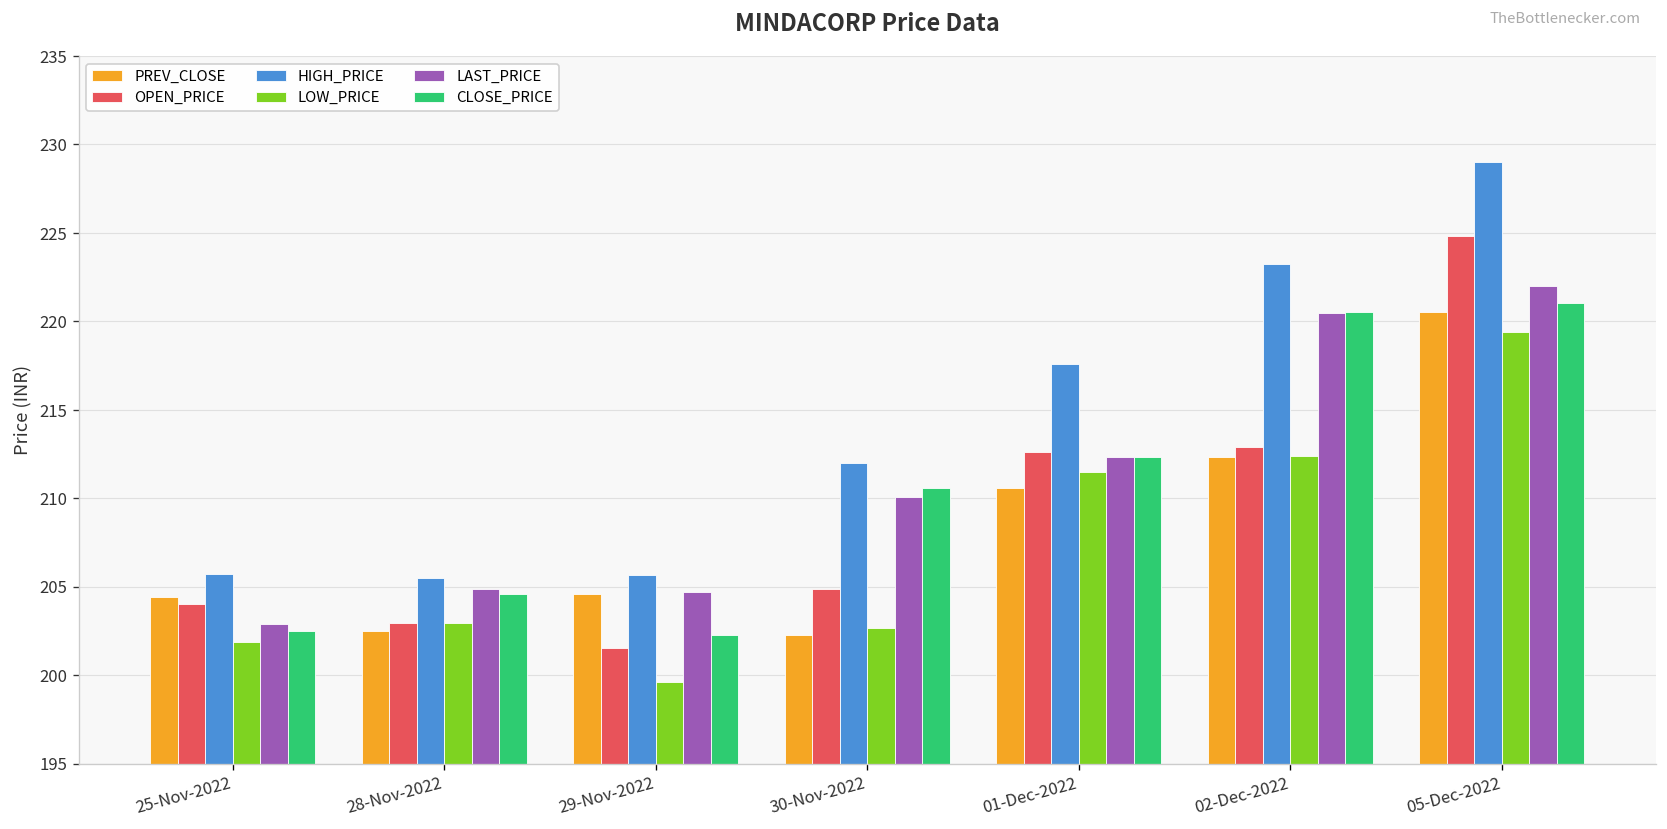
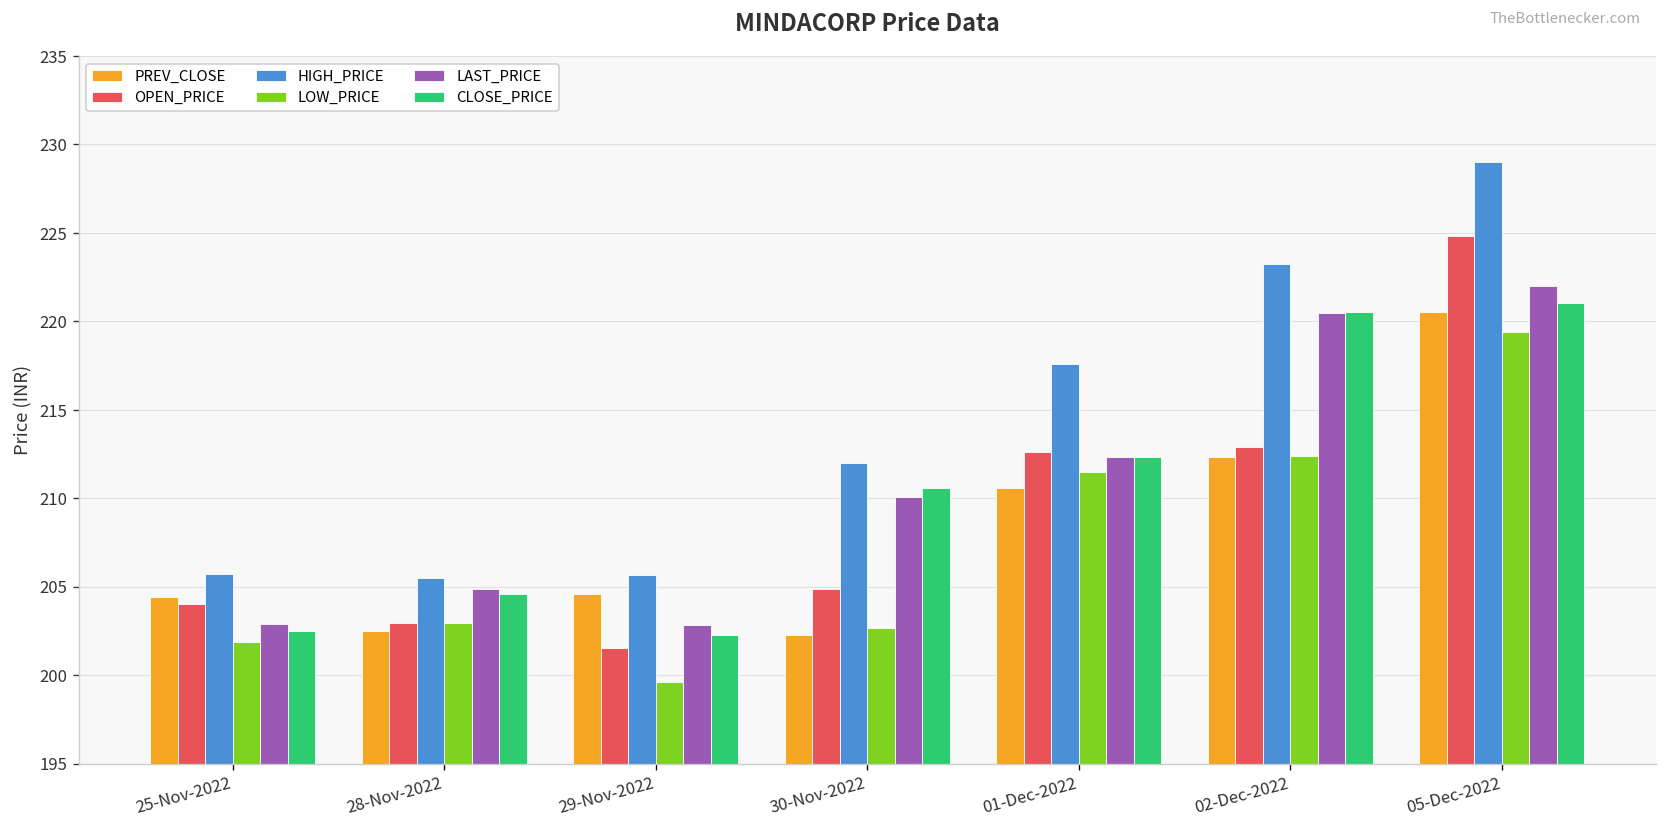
  {
    "PREV_CLOSE": {
      "25-Nov-2022": 204.4,
      "28-Nov-2022": 202.5,
      "29-Nov-2022": 204.6,
      "30-Nov-2022": 202.3,
      "01-Dec-2022": 210.6,
      "02-Dec-2022": 212.4,
      "05-Dec-2022": 220.6
    },
    "OPEN_PRICE": {
      "25-Nov-2022": 204.0,
      "28-Nov-2022": 203.0,
      "29-Nov-2022": 201.5,
      "30-Nov-2022": 204.9,
      "01-Dec-2022": 212.6,
      "02-Dec-2022": 212.9,
      "05-Dec-2022": 224.8
    },
    "HIGH_PRICE": {
      "25-Nov-2022": 205.7,
      "28-Nov-2022": 205.5,
      "29-Nov-2022": 205.7,
      "30-Nov-2022": 212.0,
      "01-Dec-2022": 217.6,
      "02-Dec-2022": 223.3,
      "05-Dec-2022": 229.0
    },
    "LOW_PRICE": {
      "25-Nov-2022": 201.9,
      "28-Nov-2022": 203.0,
      "29-Nov-2022": 199.6,
      "30-Nov-2022": 202.7,
      "01-Dec-2022": 211.5,
      "02-Dec-2022": 212.4,
      "05-Dec-2022": 219.4
    },
    "LAST_PRICE": {
      "25-Nov-2022": 202.9,
      "28-Nov-2022": 204.9,
-     "29-Nov-2022": 204.7,
+     "29-Nov-2022": 202.9,
      "30-Nov-2022": 210.1,
      "01-Dec-2022": 212.4,
      "02-Dec-2022": 220.5,
      "05-Dec-2022": 222.0
    },
    "CLOSE_PRICE": {
      "25-Nov-2022": 202.5,
      "28-Nov-2022": 204.6,
      "29-Nov-2022": 202.3,
      "30-Nov-2022": 210.6,
      "01-Dec-2022": 212.4,
      "02-Dec-2022": 220.6,
      "05-Dec-2022": 221.1
    }
  }
